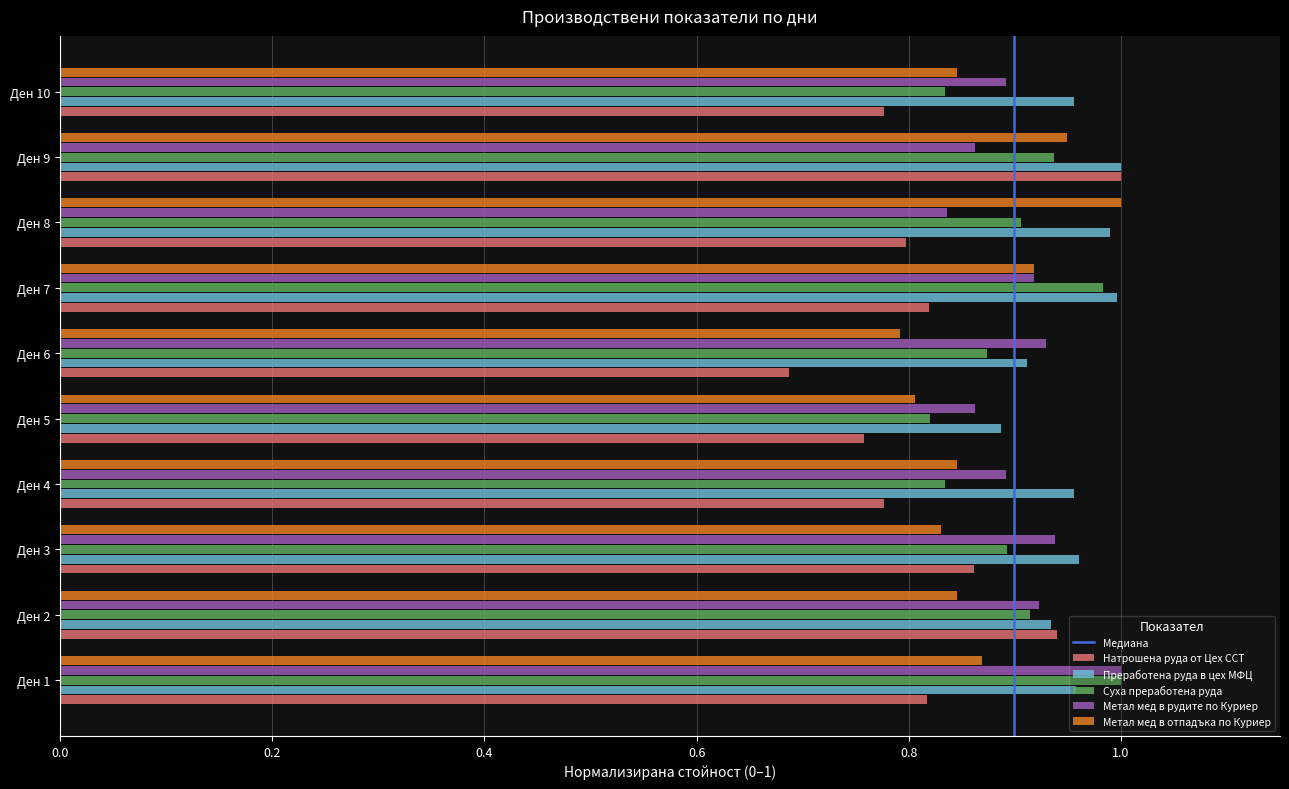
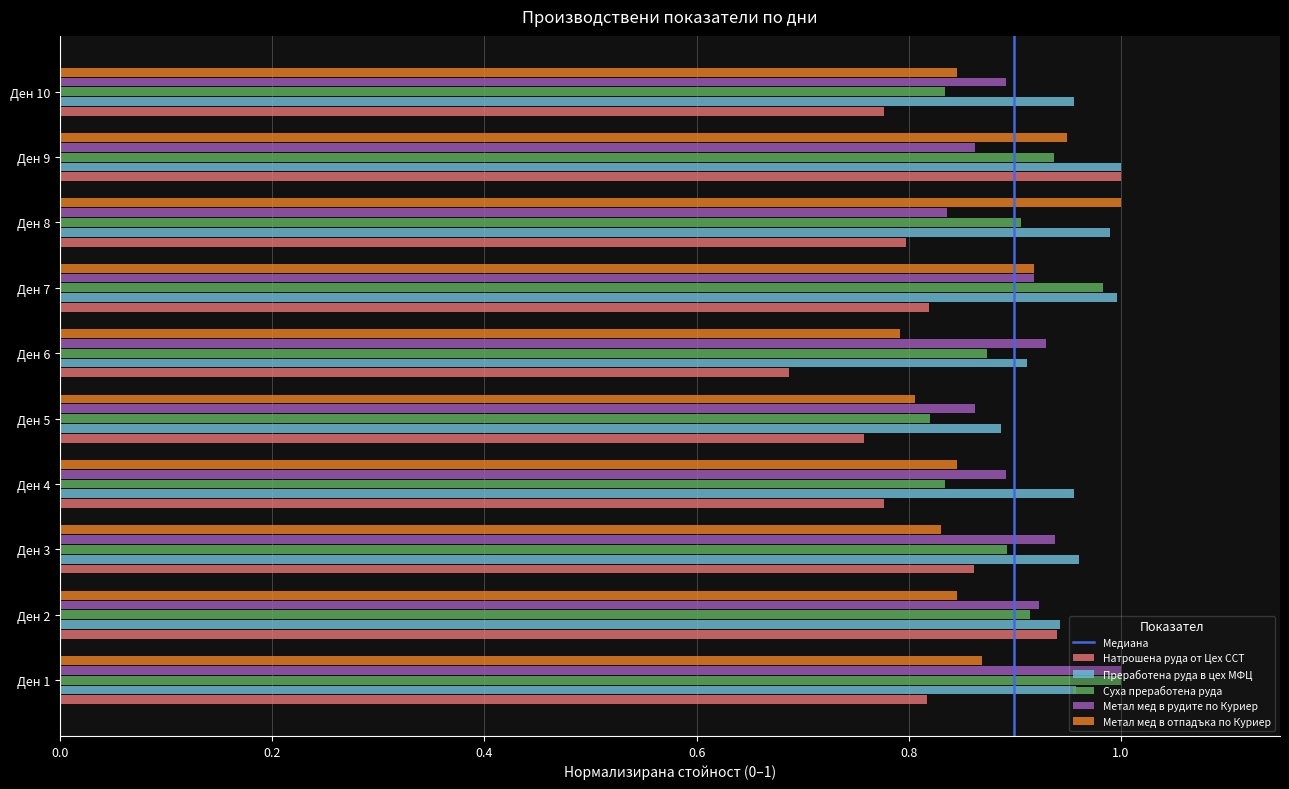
  {
    "Натрошена руда от Цех ССТ": {
      "Ден 10": 0.776,
      "Ден 9": 1.000,
      "Ден 8": 0.797,
      "Ден 7": 0.819,
      "Ден 6": 0.687,
      "Ден 5": 0.757,
      "Ден 4": 0.776,
      "Ден 3": 0.861,
      "Ден 2": 0.939,
      "Ден 1": 0.817
    },
    "Преработена руда в цех МФЦ": {
      "Ден 10": 0.956,
      "Ден 9": 1.000,
      "Ден 8": 0.990,
      "Ден 7": 0.996,
      "Ден 6": 0.911,
      "Ден 5": 0.887,
      "Ден 4": 0.956,
      "Ден 3": 0.960,
-     "Ден 2": 0.934
+     "Ден 2": 0.942
    },
    "Суха преработена руда": {
      "Ден 10": 0.834,
      "Ден 9": 0.937,
      "Ден 8": 0.906,
      "Ден 7": 0.983,
      "Ден 6": 0.874,
      "Ден 5": 0.820,
      "Ден 4": 0.834,
      "Ден 3": 0.893,
      "Ден 2": 0.914
    },
    "Метал мед в рудите по Куриер": {
      "Ден 10": 0.891,
      "Ден 9": 0.863,
      "Ден 8": 0.836,
      "Ден 7": 0.918,
      "Ден 6": 0.930,
      "Ден 5": 0.863,
      "Ден 4": 0.891,
      "Ден 3": 0.938,
      "Ден 2": 0.923
    },
    "Метал мед в отпадъка по Куриер": {
      "Ден 10": 0.845,
      "Ден 9": 0.949,
      "Ден 8": 1.000,
      "Ден 7": 0.918,
      "Ден 6": 0.792,
      "Ден 5": 0.806,
      "Ден 4": 0.845,
      "Ден 3": 0.830,
      "Ден 2": 0.846,
      "Ден 1": 0.869
    }
  }
